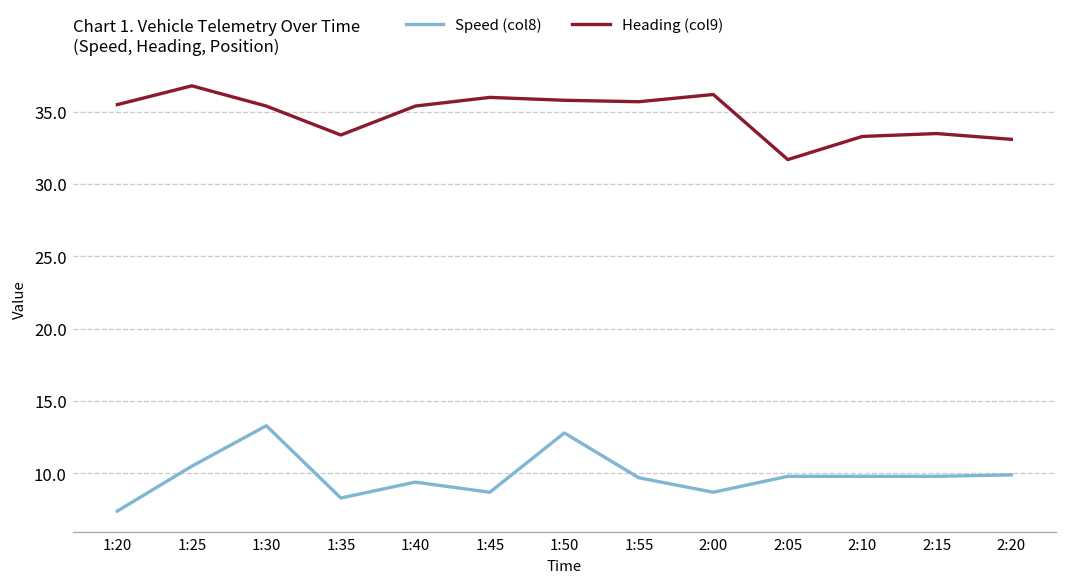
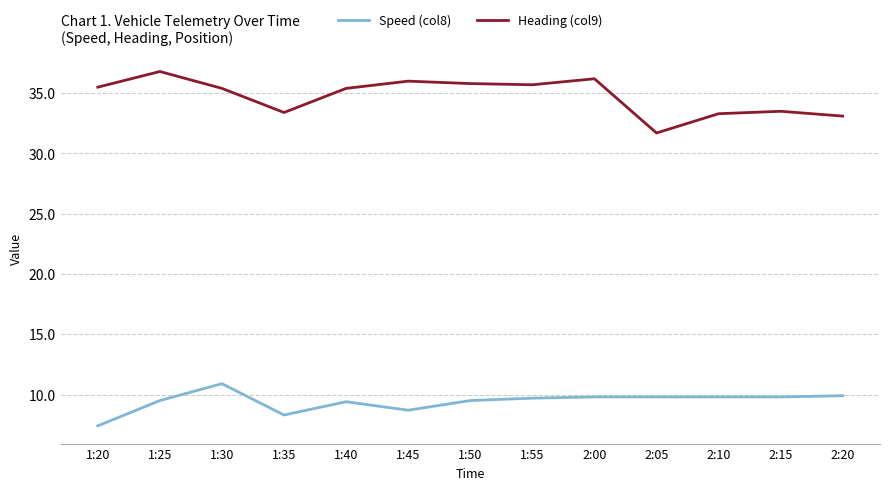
  {
    "Speed (col8)": {
      "1:20": 7.4,
-     "1:25": 10.5,
-     "1:30": 13.3,
+     "1:25": 9.5,
+     "1:30": 10.9,
      "1:35": 8.3,
      "1:40": 9.4,
      "1:45": 8.7,
-     "1:50": 12.8,
+     "1:50": 9.5,
      "1:55": 9.7,
-     "2:00": 8.7,
+     "2:00": 9.8,
      "2:05": 9.8,
      "2:10": 9.8,
      "2:15": 9.8,
      "2:20": 9.9
    },
    "Heading (col9)": {
      "1:20": 35.5,
      "1:25": 36.8,
      "1:30": 35.4,
      "1:35": 33.4,
      "1:40": 35.4,
      "1:45": 36.0,
      "1:50": 35.8,
      "1:55": 35.7,
      "2:00": 36.2,
      "2:05": 31.7,
      "2:10": 33.3,
      "2:15": 33.5,
      "2:20": 33.1
    }
  }
